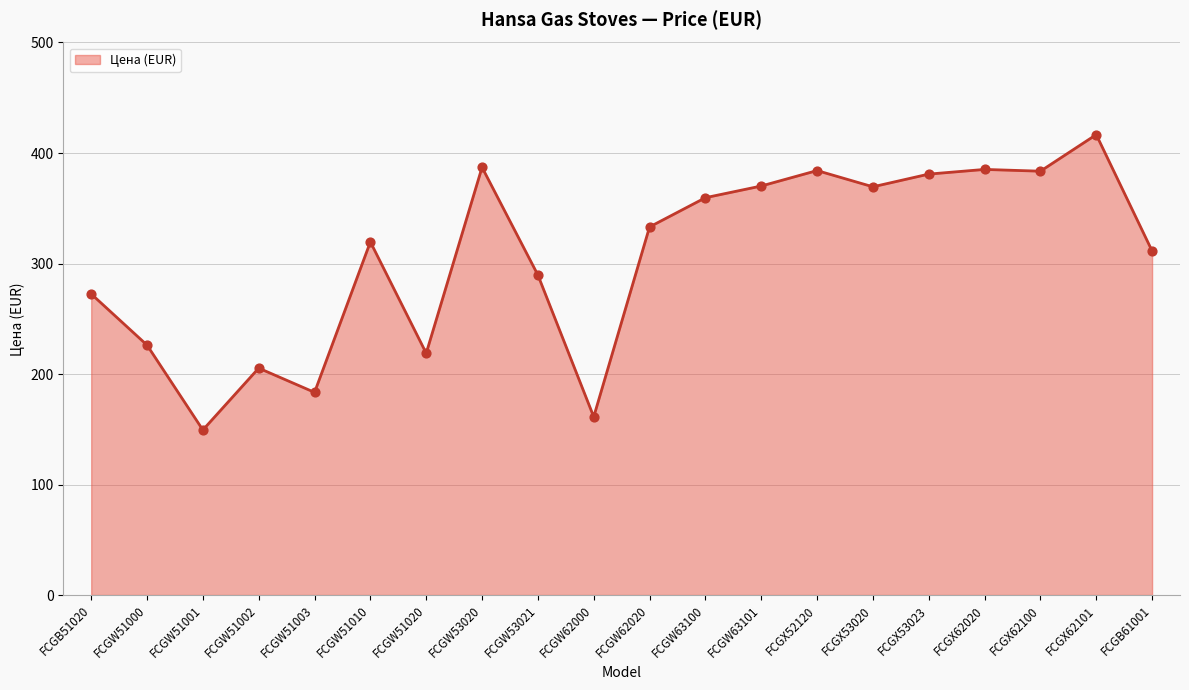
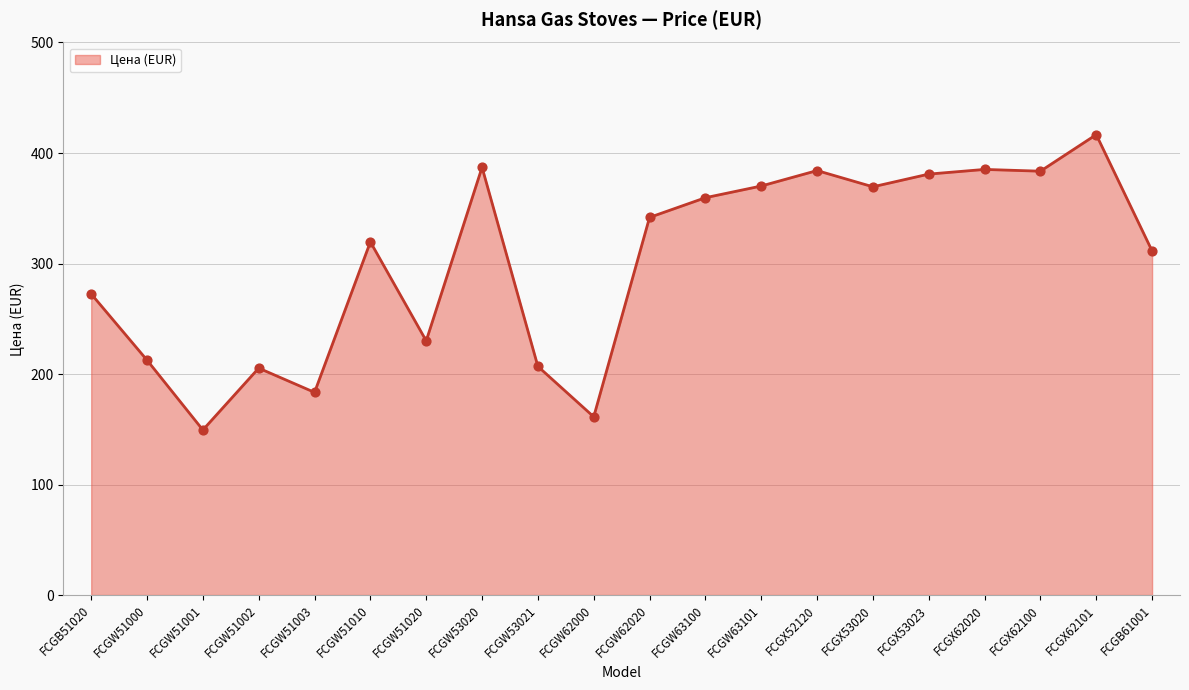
  {
    "FCGB51020": 272,
-   "FCGW51000": 226,
+   "FCGW51000": 213,
    "FCGW51001": 149,
    "FCGW51002": 205,
    "FCGW51003": 183,
    "FCGW51010": 320,
-   "FCGW51020": 219,
+   "FCGW51020": 230,
    "FCGW53020": 387,
-   "FCGW53021": 290,
+   "FCGW53021": 207,
    "FCGW62000": 161,
-   "FCGW62020": 333,
+   "FCGW62020": 342,
    "FCGW63100": 360,
    "FCGW63101": 370,
    "FCGX52120": 384,
    "FCGX53020": 369,
    "FCGX53023": 381,
    "FCGX62020": 385,
    "FCGX62100": 384,
    "FCGX62101": 417,
    "FCGB61001": 311
  }
